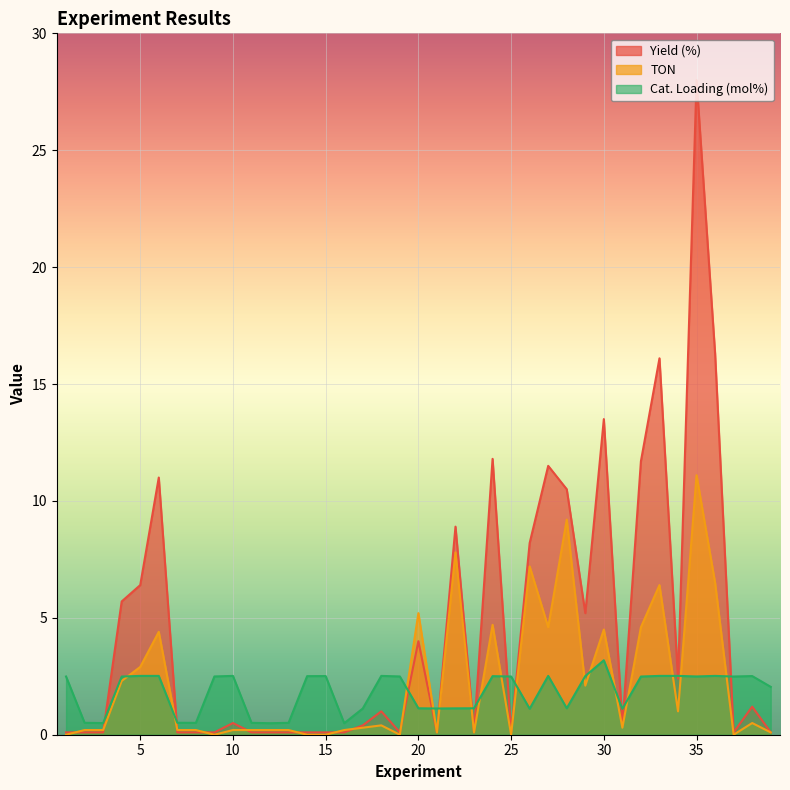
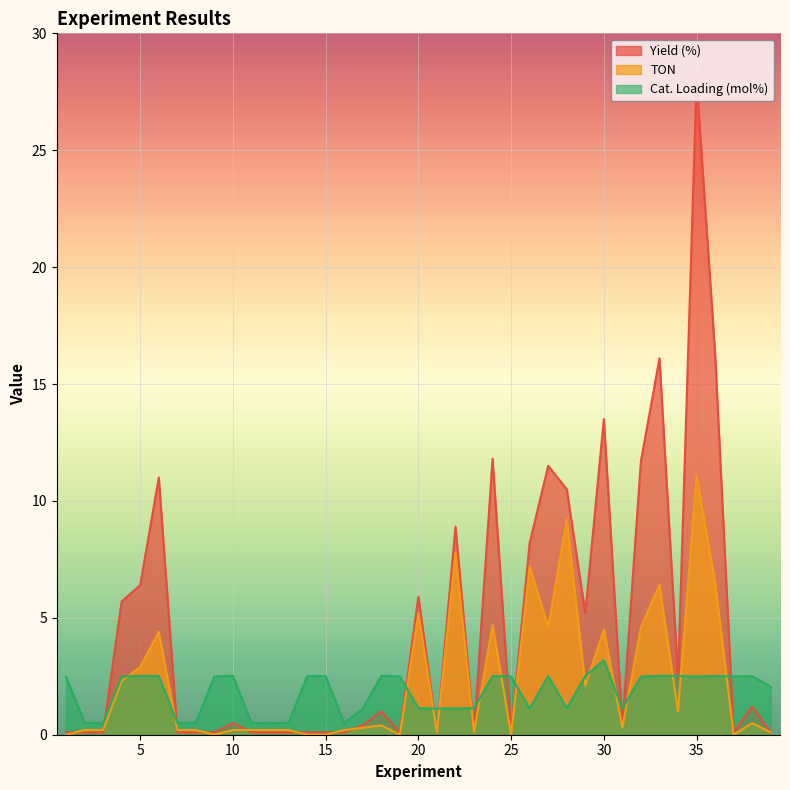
  {
    "Yield (%)": {
      "5": 6.4,
      "10": 0.5,
-     "20": 4.0,
+     "20": 5.9,
      "30": 13.5
    },
    "TON": {
      "5": 2.9,
      "10": 0.2,
      "20": 5.2,
      "30": 4.5,
      "35": 11.1
    },
    "Cat. Loading (mol%)": {
      "5": 2.5,
      "10": 2.5,
      "15": 2.5,
      "20": 1.1,
      "25": 2.5,
      "30": 3.2,
      "35": 2.5
    }
  }
